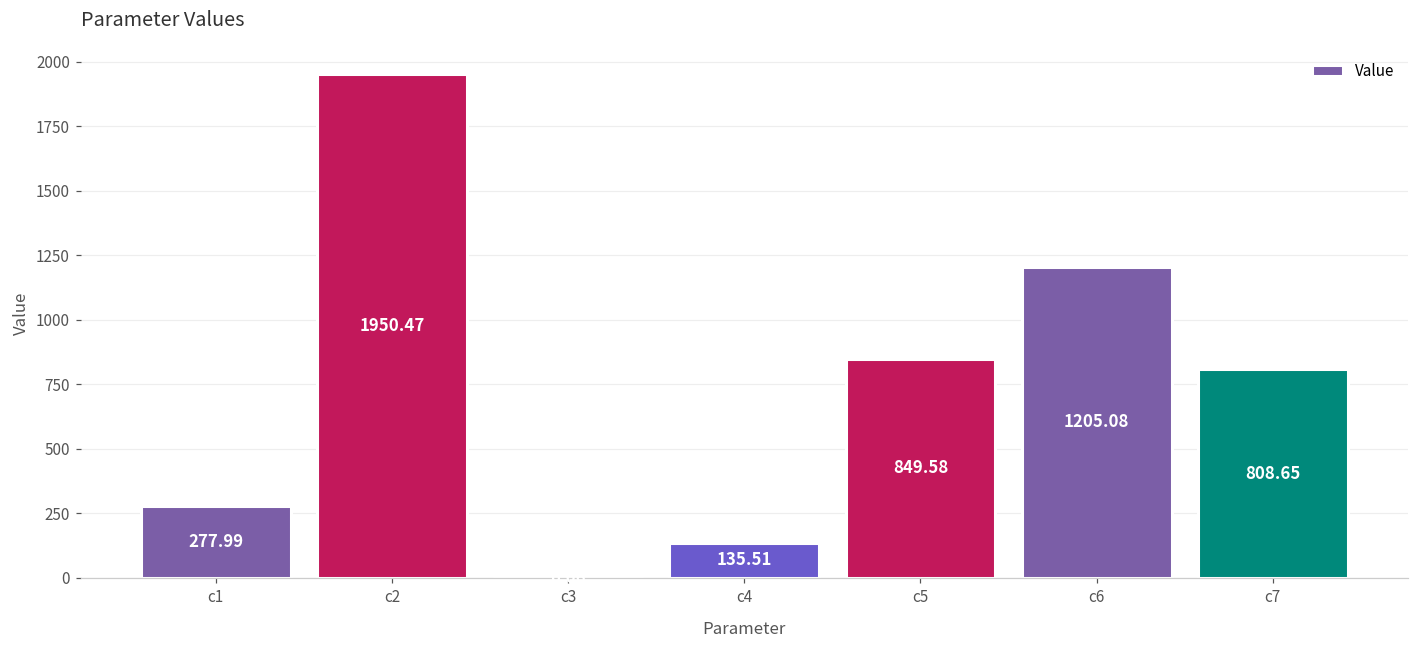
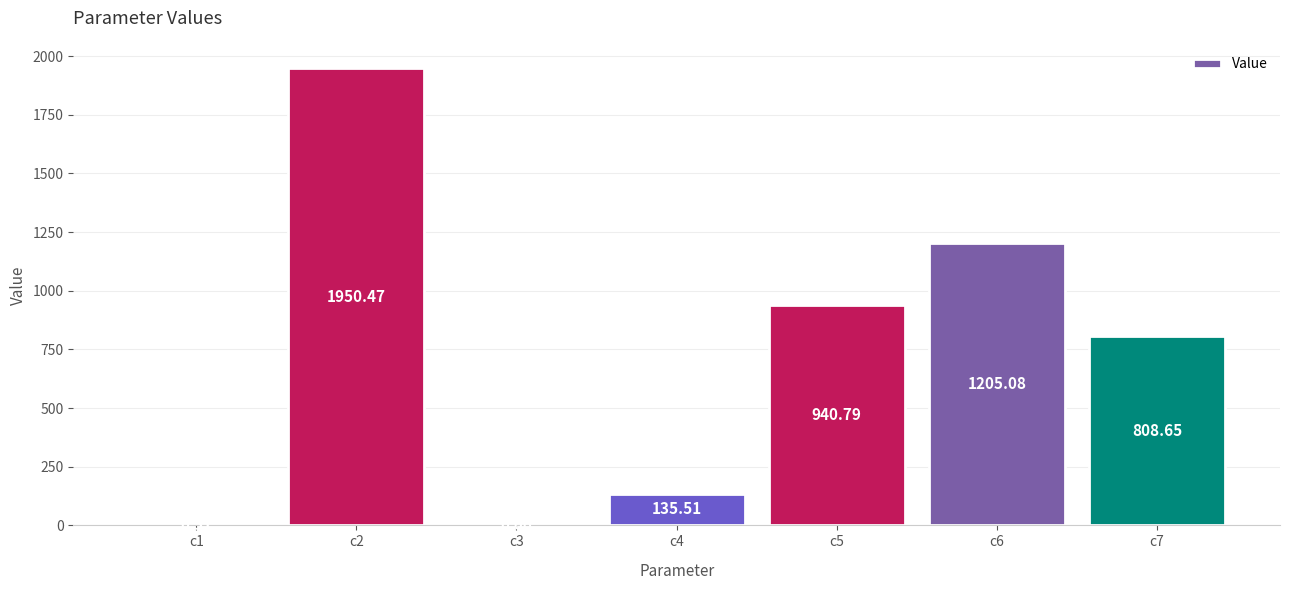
  {
-   "c1": 280,
+   "c1": 0,
    "c2": 1950.47,
    "c4": 135.51,
-   "c5": 849.58,
+   "c5": 940.79,
    "c6": 1205.08,
    "c7": 808.65
  }
